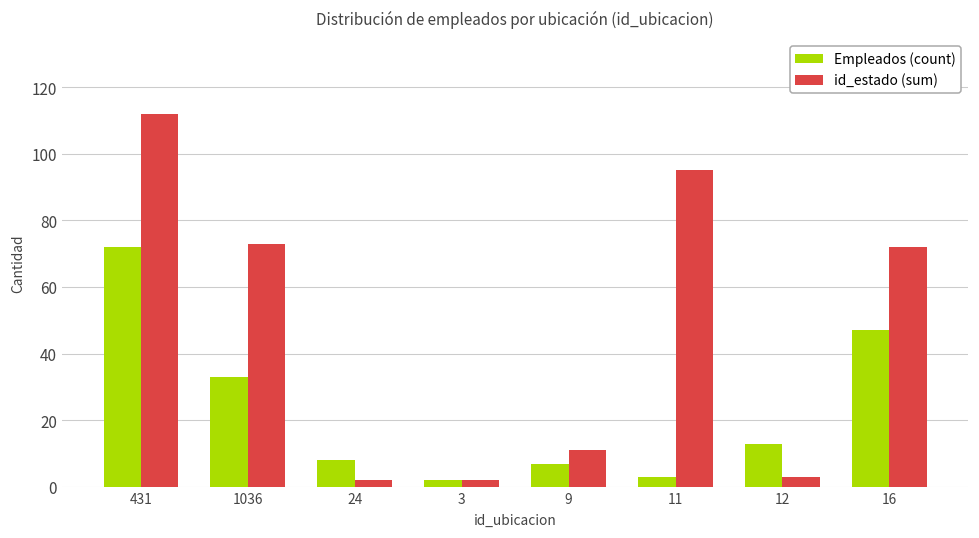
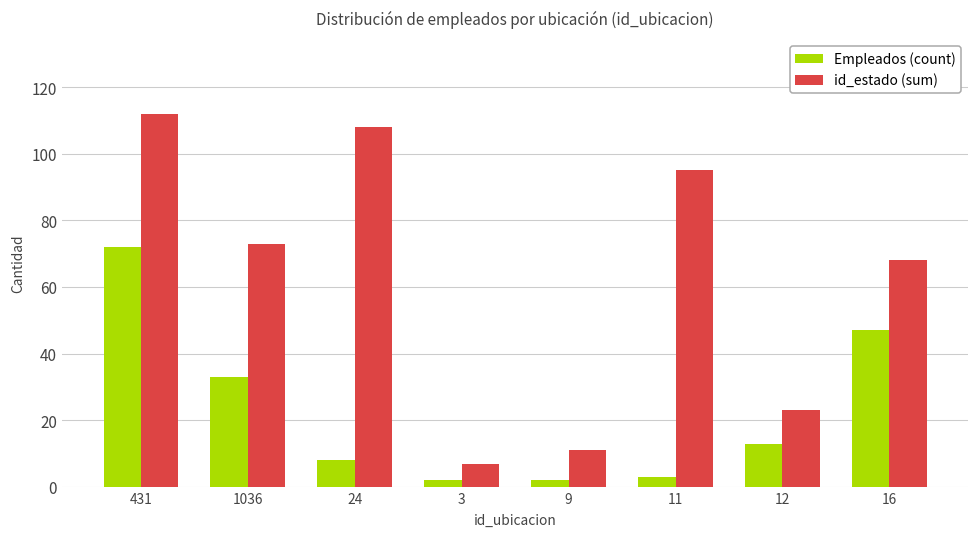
  {
    "Empleados (count)": {
      "431": 72,
      "1036": 33,
      "24": 8,
      "3": 2,
-     "9": 7,
+     "9": 2,
      "11": 3,
      "12": 13,
      "16": 47
    },
    "id_estado (sum)": {
      "431": 112,
      "1036": 73,
-     "24": 2,
-     "3": 2,
+     "24": 108,
+     "3": 7,
      "9": 11,
      "11": 95,
-     "12": 3,
-     "16": 72
+     "12": 23,
+     "16": 68
    }
  }
